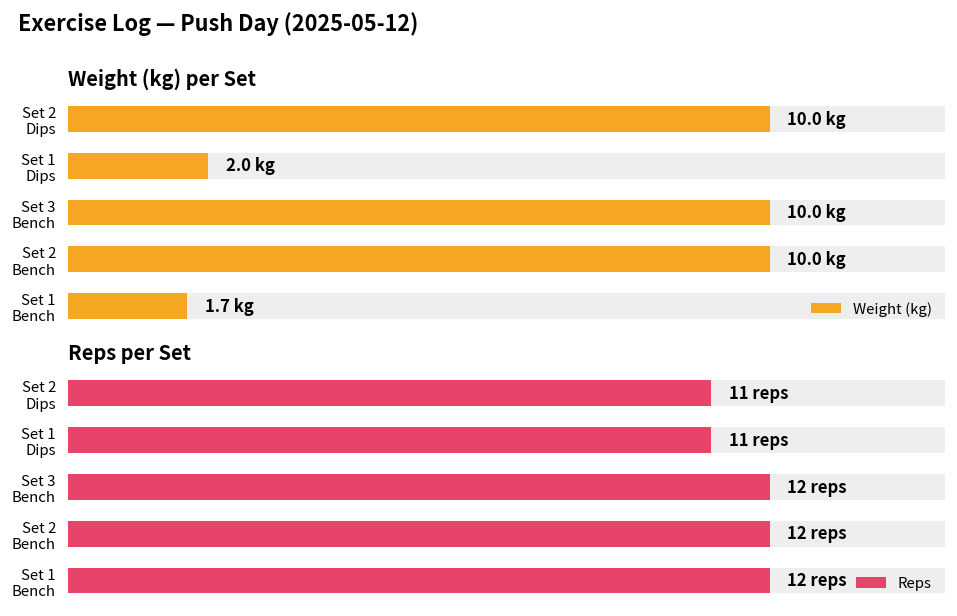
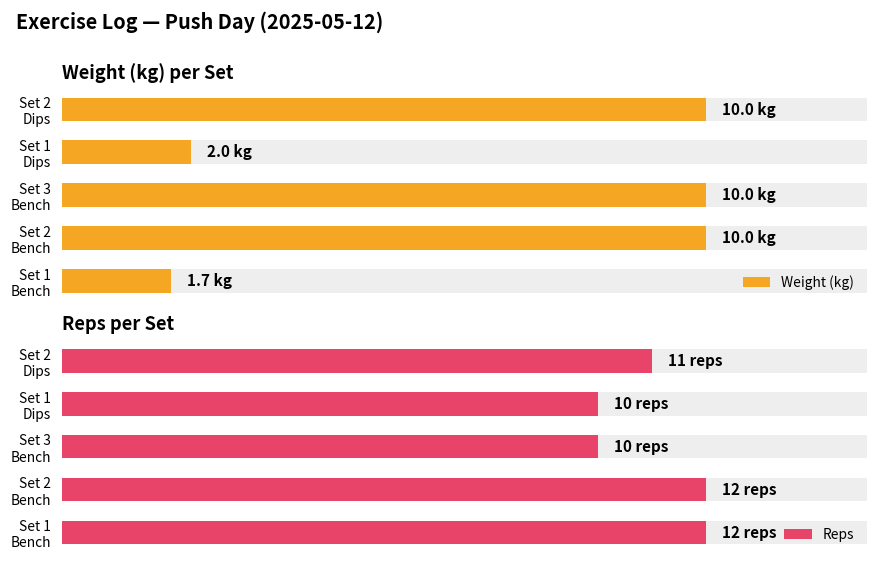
  {
    "Reps per Set": {
      "Reps": {
-       "Set 1 Dips": 11,
-       "Set 3 Bench": 12
+       "Set 1 Dips": 10,
+       "Set 3 Bench": 10
      }
    }
  }
